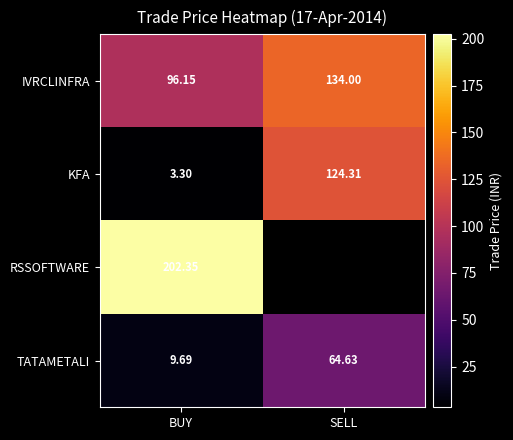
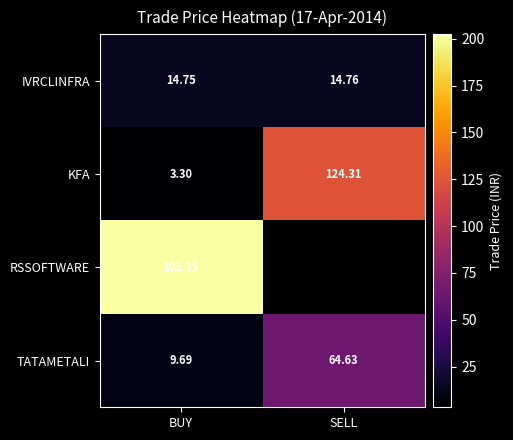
  {
    "IVRCLINFRA": {
-     "BUY": 96.15,
-     "SELL": 134.00
+     "BUY": 14.75,
+     "SELL": 14.76
    },
    "KFA": {
      "BUY": 3.30,
      "SELL": 124.31
    },
    "RSSOFTWARE": {
      "BUY": 202.35
    },
    "TATAMETALI": {
      "BUY": 9.69,
      "SELL": 64.63
    }
  }
